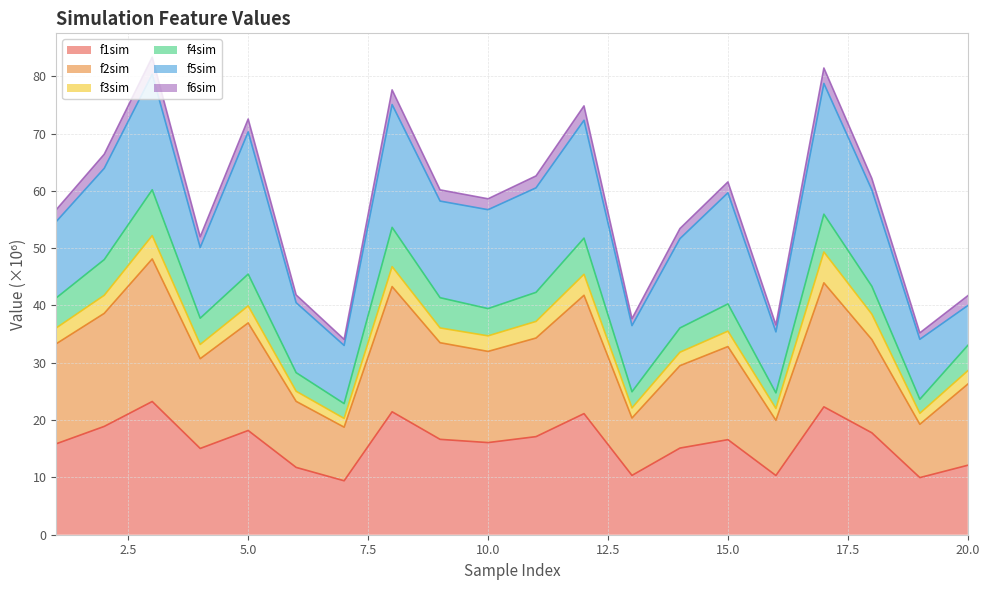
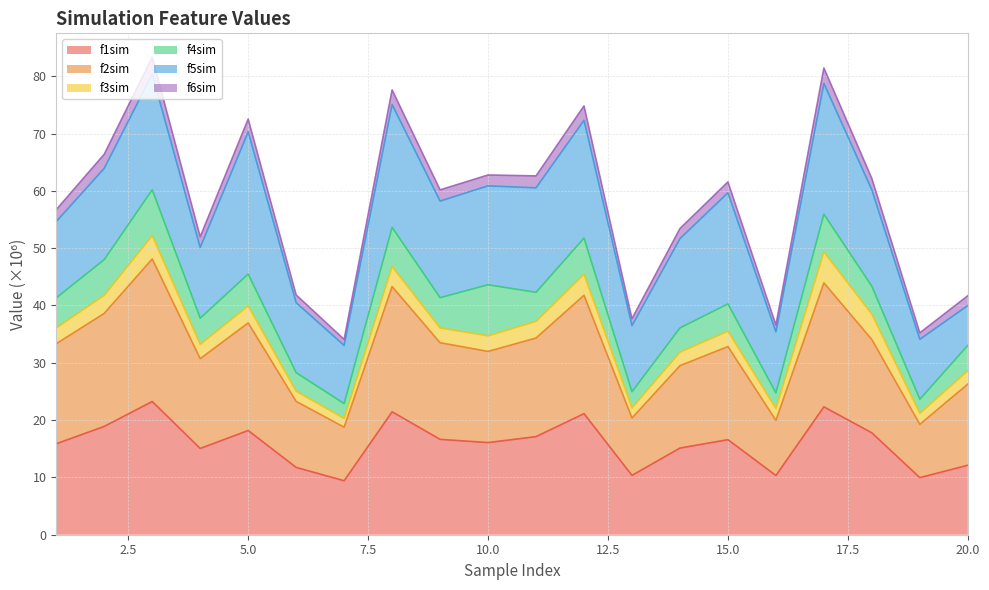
  {
    "f3sim": {
      "5.0": 3,
      "10.0": 3,
      "15.0": 3,
      "20.0": 2
    },
    "f4sim": {
      "5.0": 6,
-     "10.0": 5,
+     "10.0": 9,
      "15.0": 5,
      "20.0": 4
    },
    "f5sim": {
      "5.0": 25,
      "10.0": 17,
      "15.0": 19,
      "20.0": 7
    },
    "f6sim": {
      "5.0": 2,
      "10.0": 2,
      "15.0": 2,
      "20.0": 2
    }
  }
